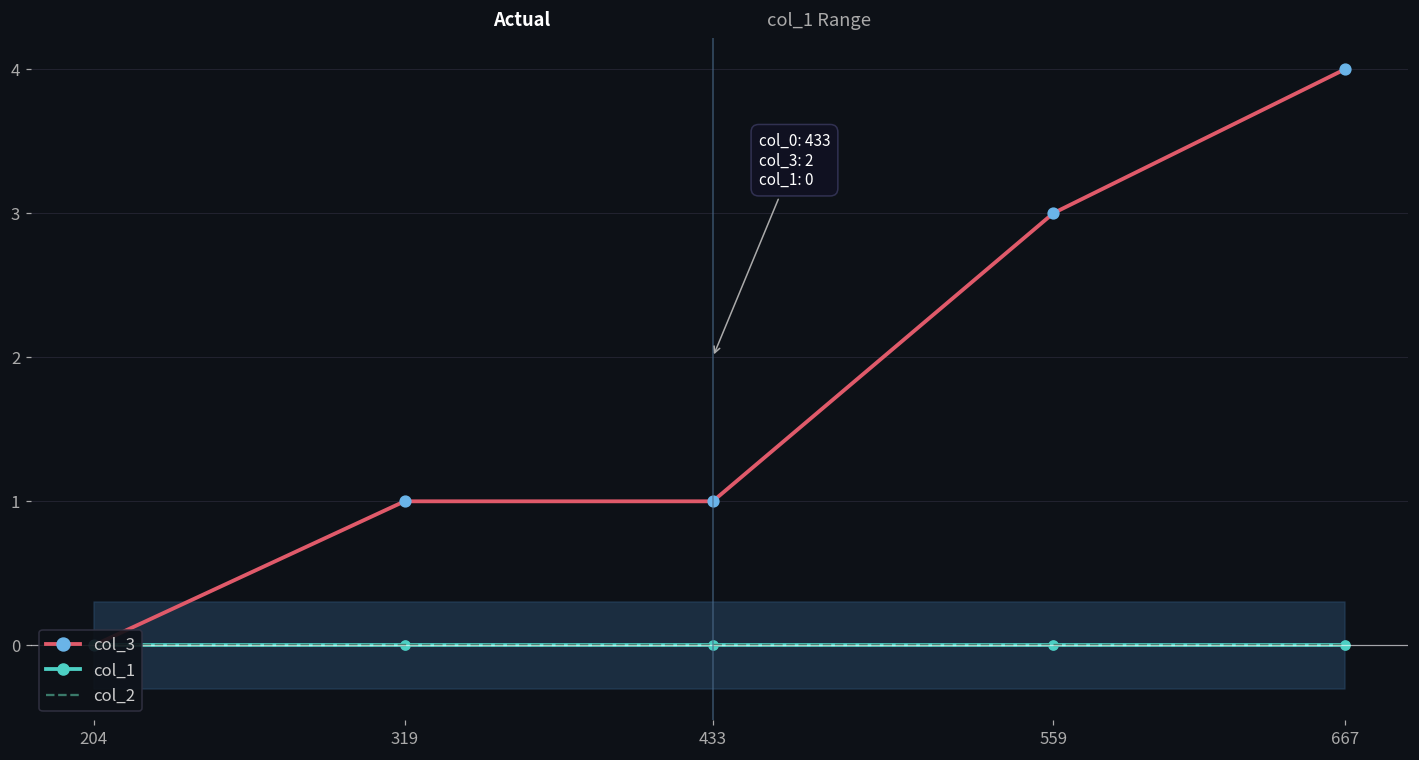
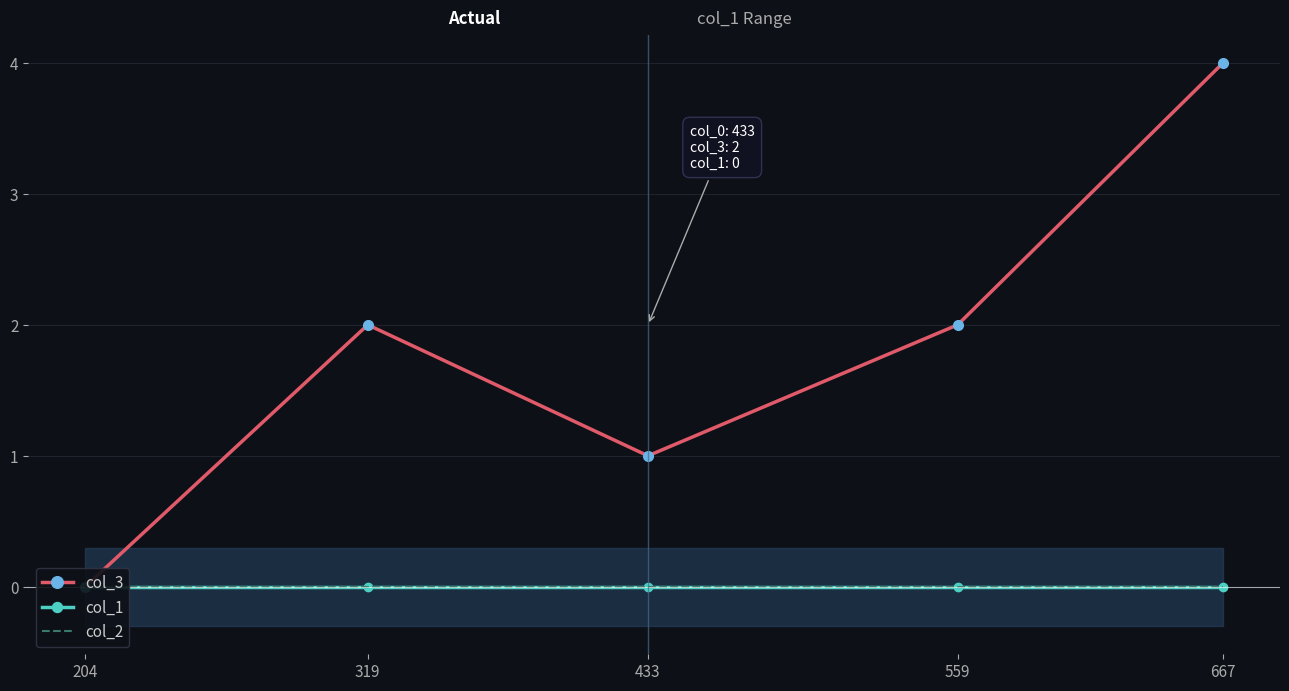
  {
    "col_3": {
-     "319": 1,
+     "319": 2,
      "433": 1,
-     "559": 3,
+     "559": 2,
      "667": 4
    }
  }
